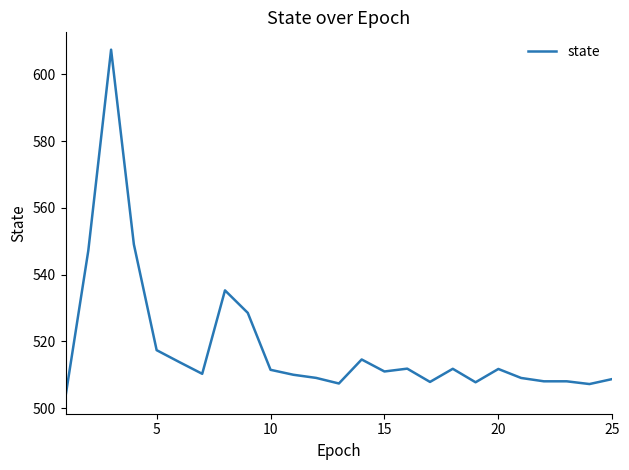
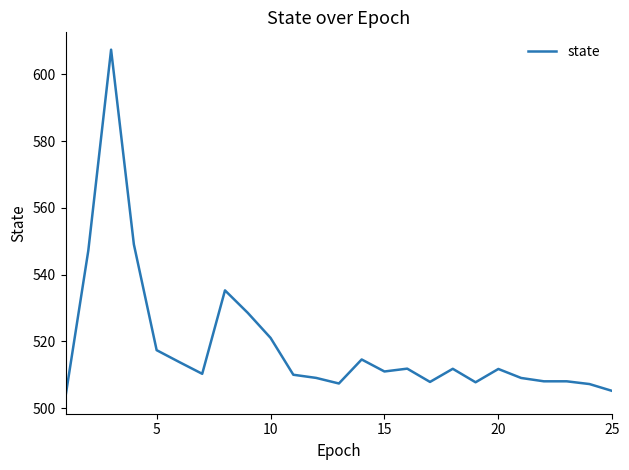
  {
    "5": 517,
-   "10": 511,
+   "10": 521,
    "15": 511,
    "20": 512,
-   "25": 509
+   "25": 505
  }
